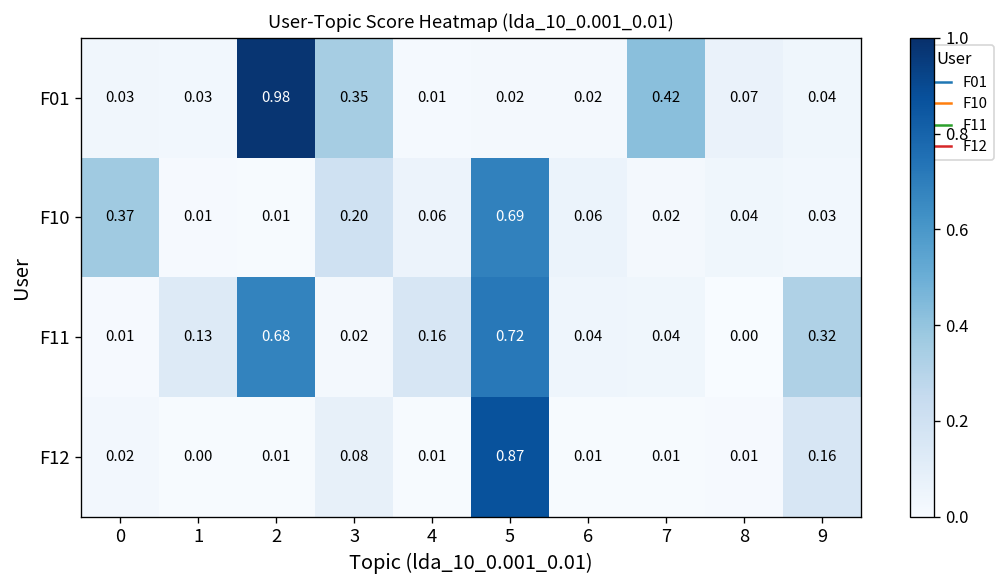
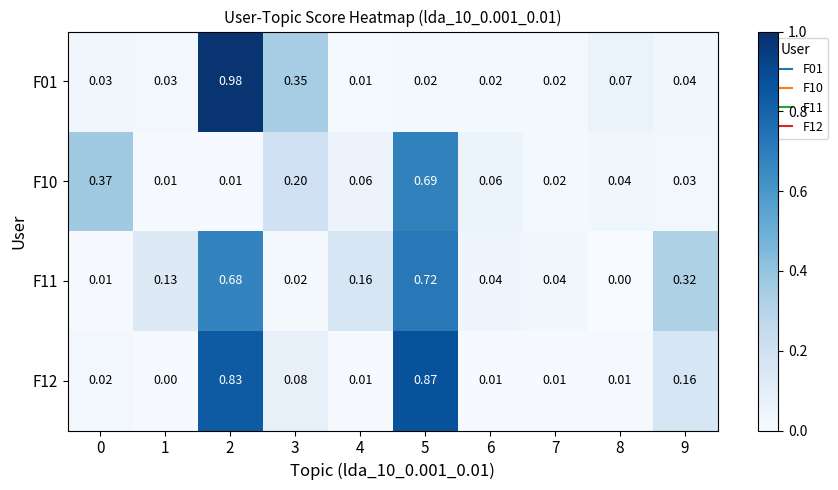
  {
    "F01": {
      "0": 0.03,
      "1": 0.03,
      "2": 0.98,
      "3": 0.35,
      "4": 0.01,
      "5": 0.02,
      "6": 0.02,
-     "7": 0.42,
+     "7": 0.02,
      "8": 0.07,
      "9": 0.04
    },
    "F10": {
      "0": 0.37,
      "1": 0.01,
      "2": 0.01,
      "3": 0.20,
      "4": 0.06,
      "5": 0.69,
      "6": 0.06,
      "7": 0.02,
      "8": 0.04,
      "9": 0.03
    },
    "F11": {
      "0": 0.01,
      "1": 0.13,
      "2": 0.68,
      "3": 0.02,
      "4": 0.16,
      "5": 0.72,
      "6": 0.04,
      "7": 0.04,
      "8": 0.00,
      "9": 0.32
    },
    "F12": {
      "0": 0.02,
      "1": 0.00,
-     "2": 0.01,
+     "2": 0.83,
      "3": 0.08,
      "4": 0.01,
      "5": 0.87,
      "6": 0.01,
      "7": 0.01,
      "8": 0.01,
      "9": 0.16
    }
  }
